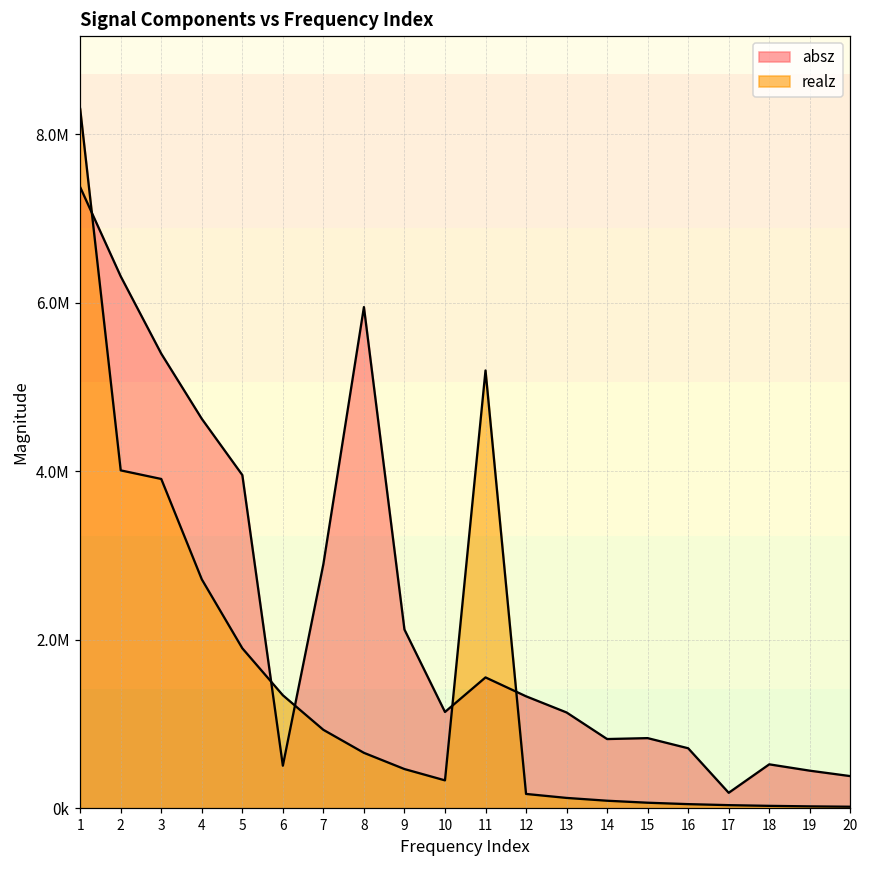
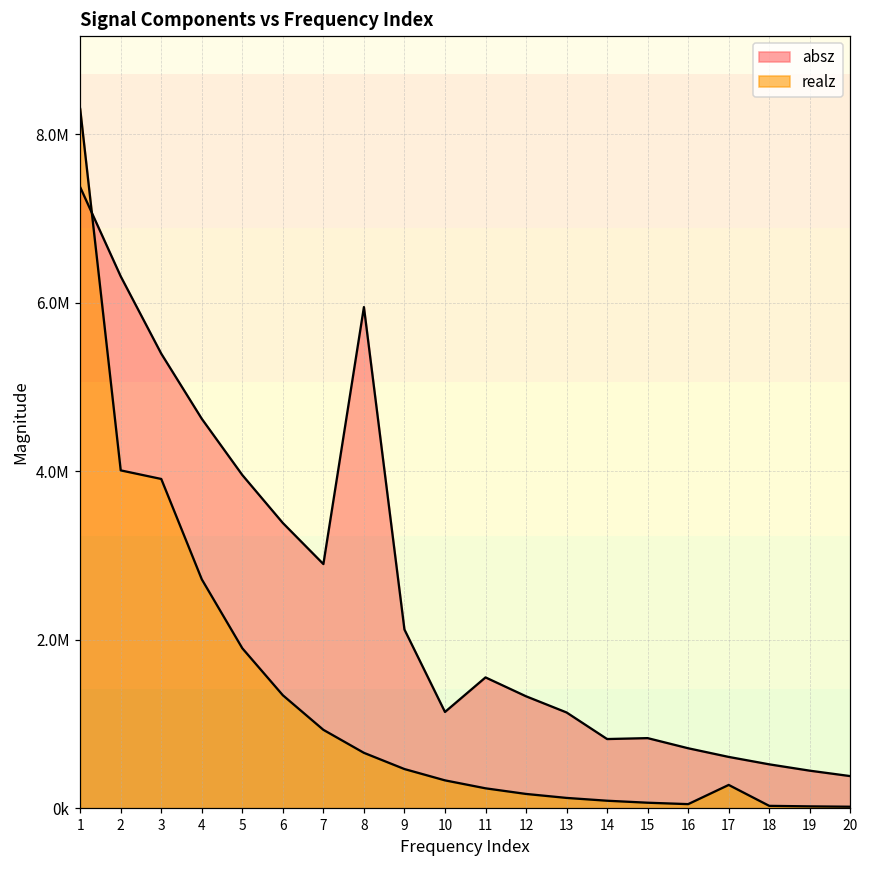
  {
    "absz": {
      "1": 7400000,
      "2": 6300000,
      "3": 5400000,
      "4": 4600000,
      "5": 4000000,
-     "6": 500000,
+     "6": 3400000,
      "7": 2900000,
      "8": 5900000,
      "9": 2100000,
      "10": 1100000,
      "11": 1600000,
      "12": 1300000,
      "13": 1100000,
      "14": 800000,
      "15": 800000,
      "16": 700000,
-     "17": 200000,
+     "17": 600000,
      "18": 500000,
      "19": 400000,
      "20": 400000
    },
    "realz": {
      "1": 8300000,
      "2": 4000000,
      "3": 3900000,
      "4": 2700000,
      "5": 1900000,
      "6": 1300000,
      "7": 900000,
      "8": 700000,
      "9": 500000,
      "10": 300000,
-     "11": 5200000,
+     "11": 200000,
      "12": 200000,
      "13": 100000,
      "14": 100000,
      "15": 100000,
      "16": 0,
-     "17": 0,
+     "17": 300000,
      "18": 0,
      "19": 0,
      "20": 0
    }
  }
